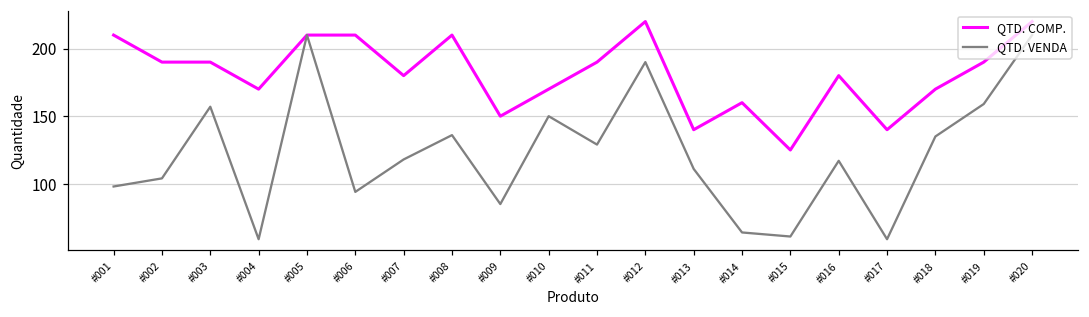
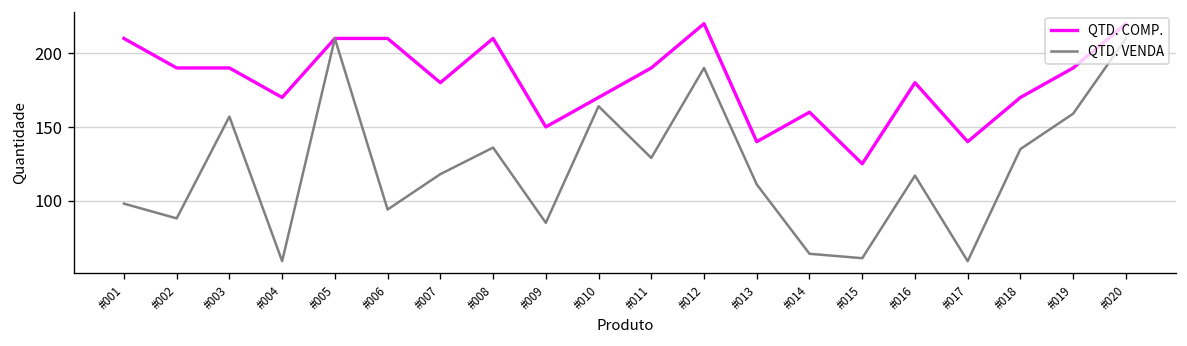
  {
    "QTD. COMP.": {
      "#001": 210,
      "#002": 190,
      "#003": 190,
      "#004": 170,
      "#006": 210,
      "#007": 180,
      "#008": 210,
      "#009": 150,
      "#010": 170,
      "#011": 190,
      "#012": 220,
      "#013": 140,
      "#014": 160,
      "#015": 125,
      "#016": 180,
      "#017": 140,
      "#018": 170,
      "#019": 190
    },
    "QTD. VENDA": {
      "#001": 98,
-     "#002": 104,
+     "#002": 88,
      "#003": 157,
      "#004": 59,
      "#006": 94,
      "#007": 118,
      "#008": 136,
      "#009": 85,
-     "#010": 150,
+     "#010": 164,
      "#011": 129,
      "#012": 190,
      "#013": 111,
      "#014": 64,
      "#015": 61,
      "#016": 117,
      "#017": 59,
      "#018": 135,
      "#019": 159
    }
  }
